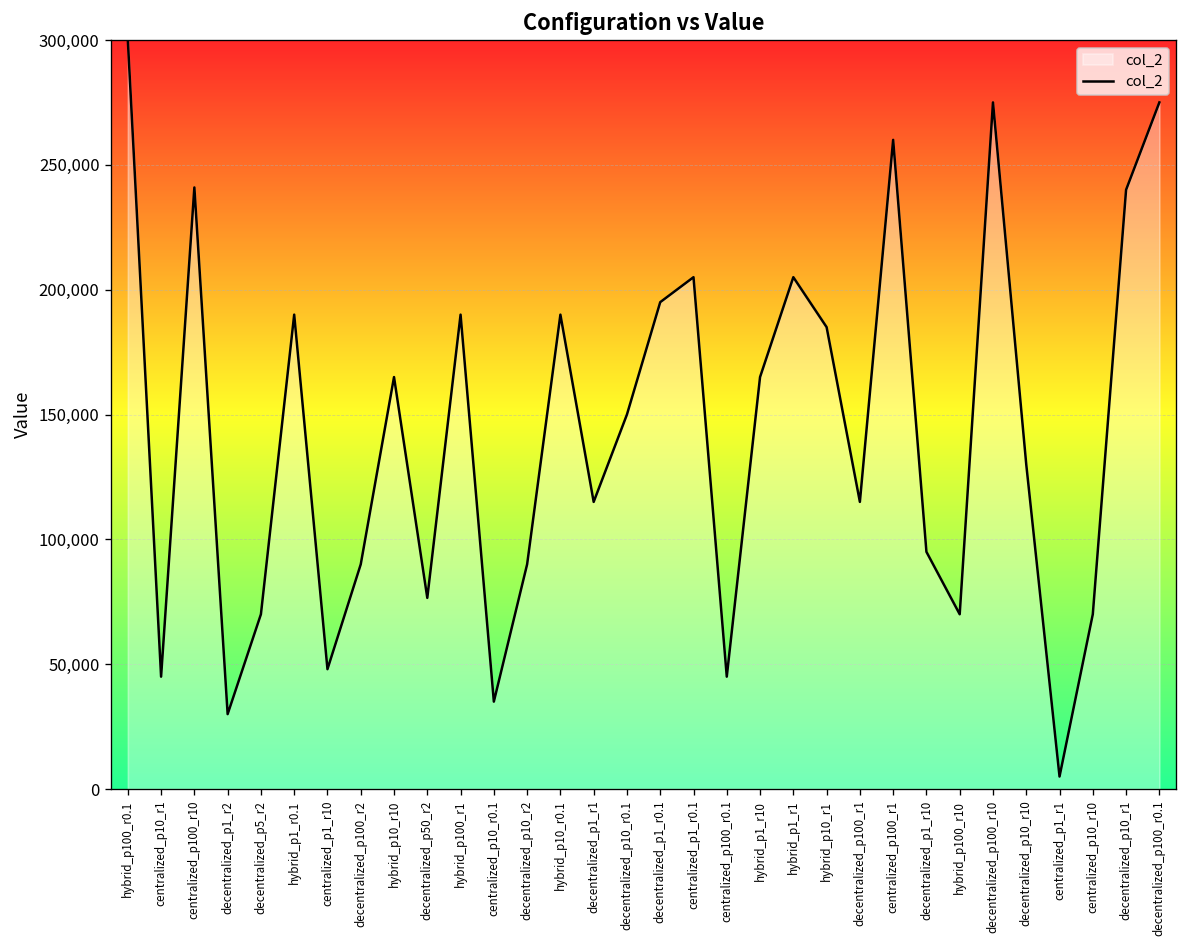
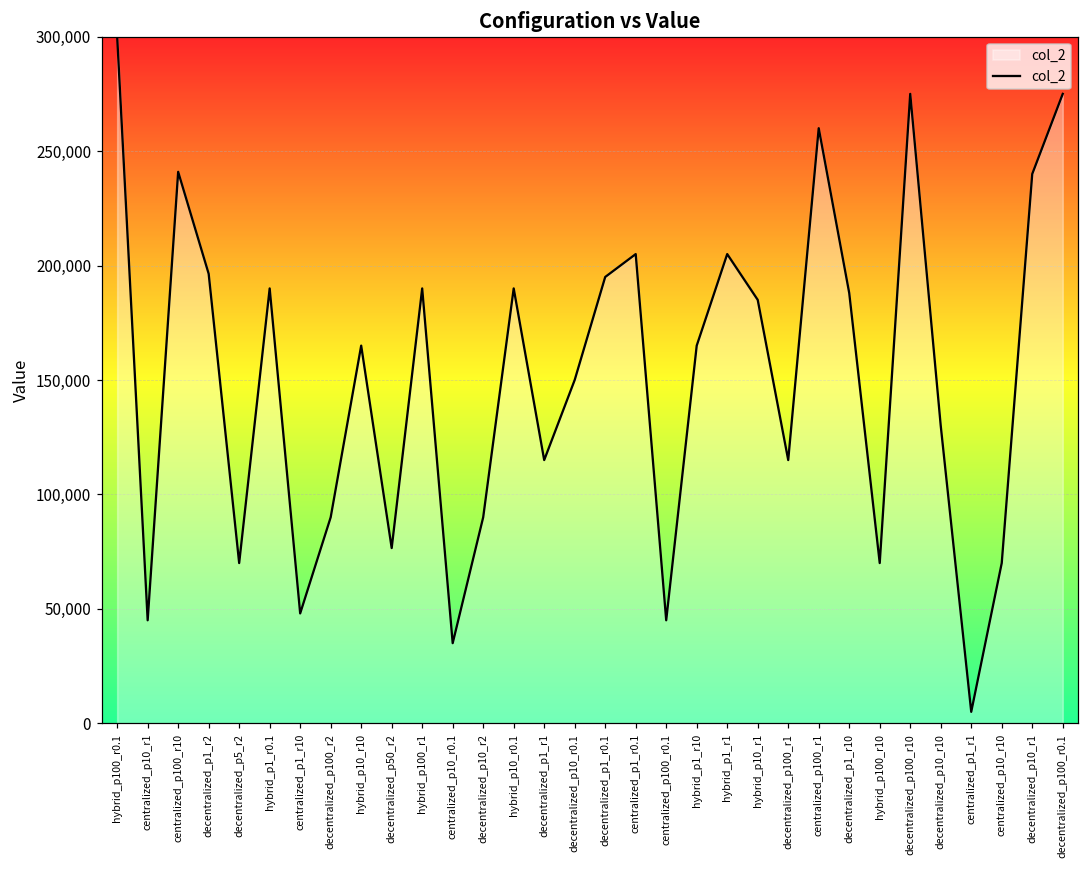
  {
    "hybrid_p100_r0.1": "300,000",
    "centralized_p10_r1": "45,000",
    "centralized_p100_r10": "241,000",
-   "decentralized_p1_r2": "30,000",
+   "decentralized_p1_r2": "196,000",
    "decentralized_p5_r2": "70,000",
    "hybrid_p1_r0.1": "190,000",
    "centralized_p1_r10": "48,000",
    "decentralized_p100_r2": "90,000",
    "hybrid_p10_r10": "165,000",
    "decentralized_p50_r2": "77,000",
    "hybrid_p100_r1": "190,000",
    "centralized_p10_r0.1": "35,000",
    "decentralized_p10_r2": "90,000",
    "hybrid_p10_r0.1": "190,000",
    "decentralized_p1_r1": "115,000",
    "decentralized_p10_r0.1": "150,000",
    "decentralized_p1_r0.1": "195,000",
    "centralized_p1_r0.1": "205,000",
    "centralized_p100_r0.1": "45,000",
    "hybrid_p1_r10": "165,000",
    "hybrid_p1_r1": "205,000",
    "hybrid_p10_r1": "185,000",
    "decentralized_p100_r1": "115,000",
    "centralized_p100_r1": "260,000",
-   "decentralized_p1_r10": "95,000",
+   "decentralized_p1_r10": "188,000",
    "hybrid_p100_r10": "70,000",
    "decentralized_p100_r10": "275,000",
    "decentralized_p10_r10": "130,000",
    "centralized_p1_r1": "5,000",
    "centralized_p10_r10": "70,000",
    "decentralized_p10_r1": "240,000",
    "decentralized_p100_r0.1": "275,000"
  }
